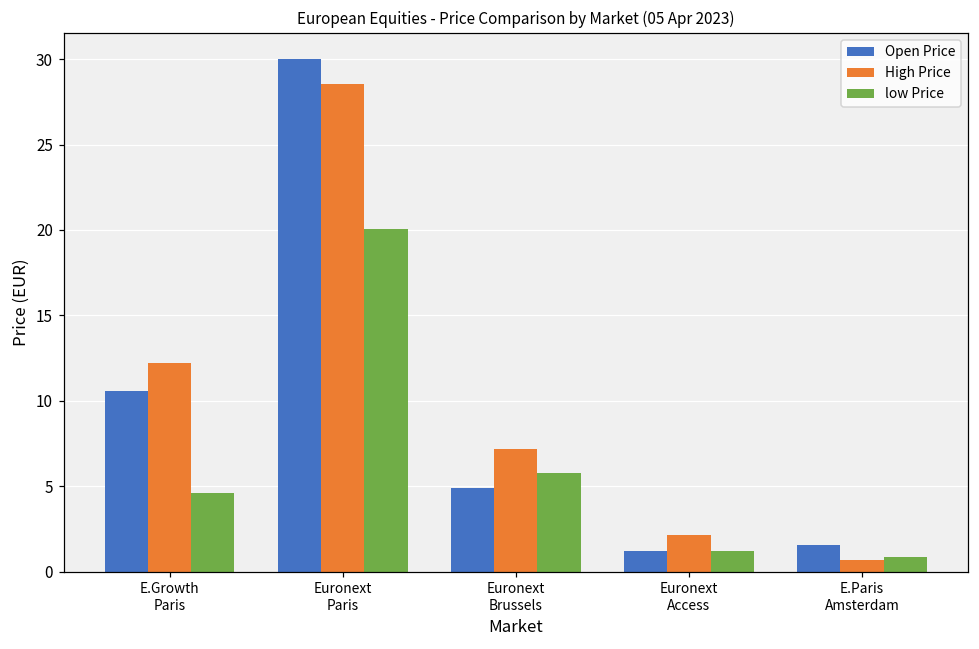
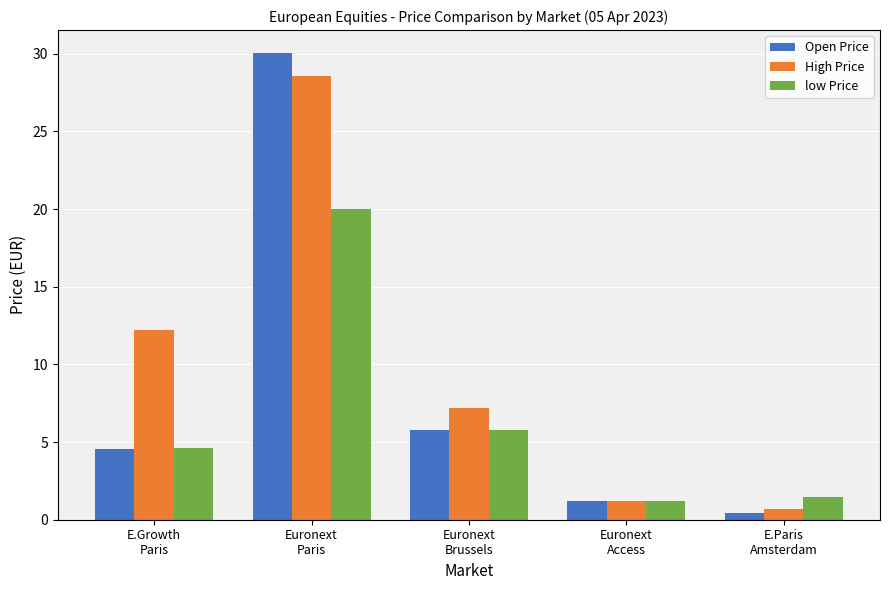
  {
    "Open Price": {
-     "E.Growth Paris": 10.6,
+     "E.Growth Paris": 4.5,
      "Euronext Paris": 30.0,
-     "Euronext Brussels": 4.9,
+     "Euronext Brussels": 5.8,
      "Euronext Access": 1.2,
-     "E.Paris Amsterdam": 1.6
+     "E.Paris Amsterdam": 0.4
    },
    "High Price": {
      "E.Growth Paris": 12.2,
      "Euronext Paris": 28.6,
      "Euronext Brussels": 7.2,
-     "Euronext Access": 2.1,
+     "Euronext Access": 1.2,
      "E.Paris Amsterdam": 0.7
    },
    "low Price": {
      "E.Growth Paris": 4.6,
      "Euronext Paris": 20.0,
      "Euronext Brussels": 5.8,
      "Euronext Access": 1.2,
-     "E.Paris Amsterdam": 0.9
+     "E.Paris Amsterdam": 1.5
    }
  }
